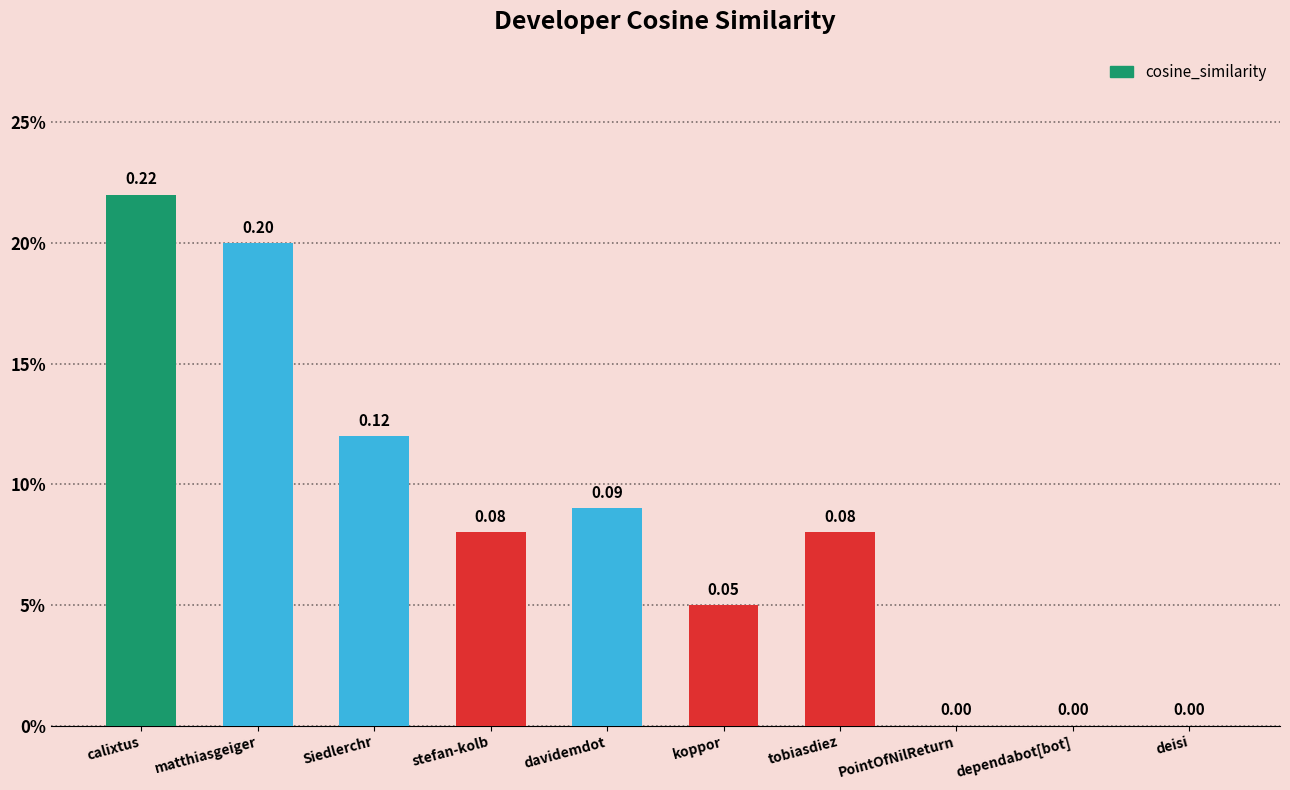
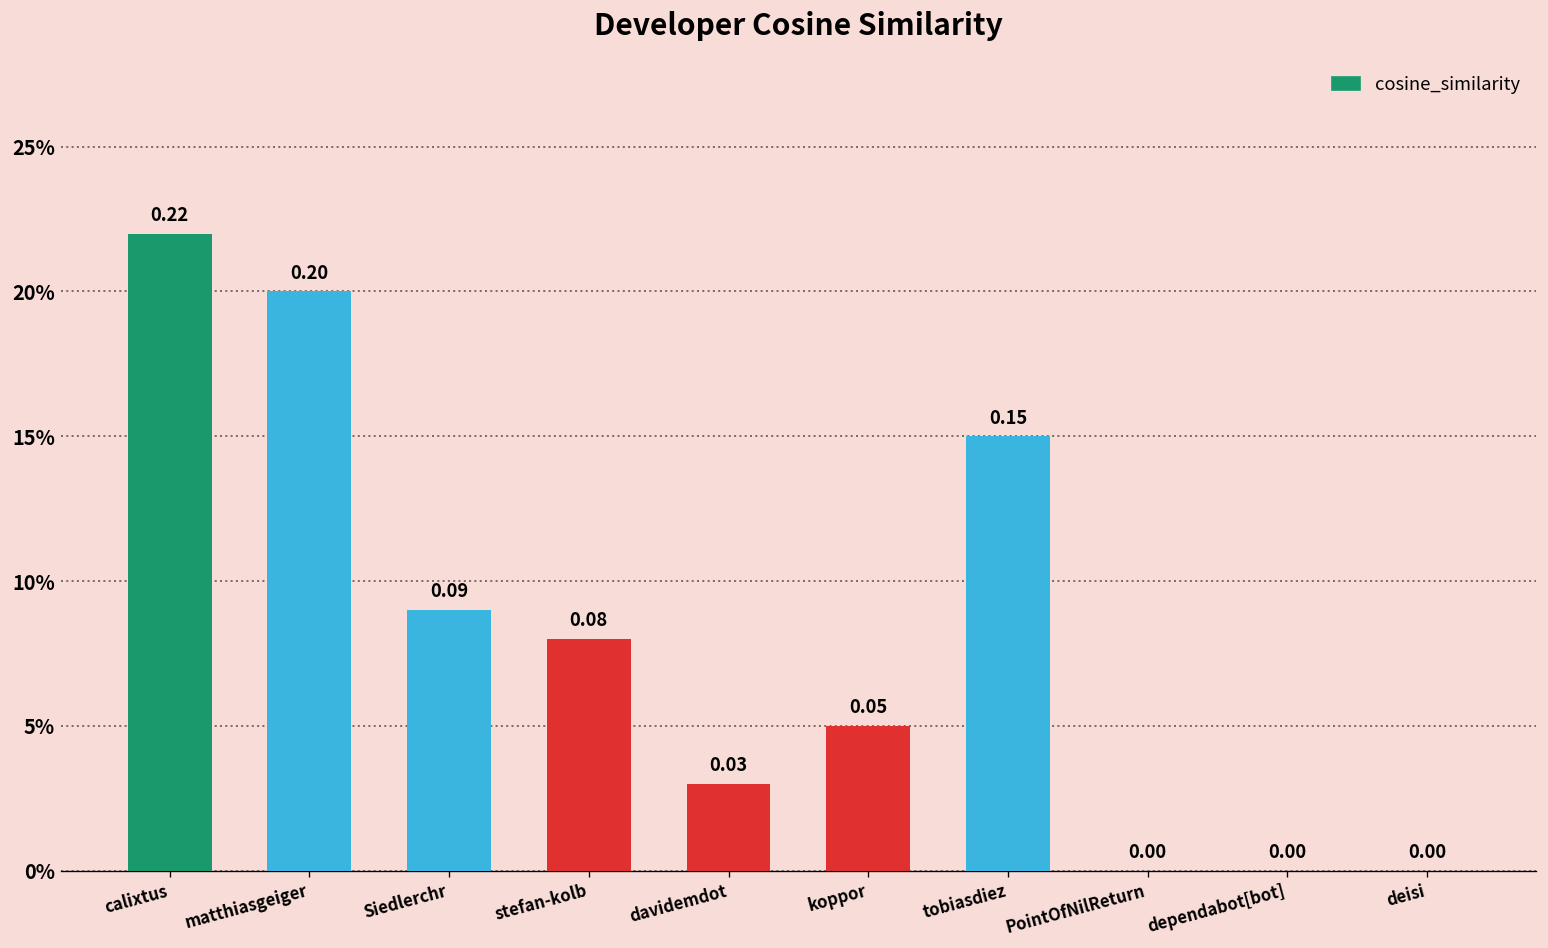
  {
    "calixtus": 0.22,
    "matthiasgeiger": 0.20,
-   "Siedlerchr": 0.12,
+   "Siedlerchr": 0.09,
    "stefan-kolb": 0.08,
-   "davidemdot": 0.09,
+   "davidemdot": 0.03,
    "koppor": 0.05,
-   "tobiasdiez": 0.08,
+   "tobiasdiez": 0.15,
    "PointOfNilReturn": 0.00,
    "dependabot[bot]": 0.00,
    "deisi": 0.00
  }
